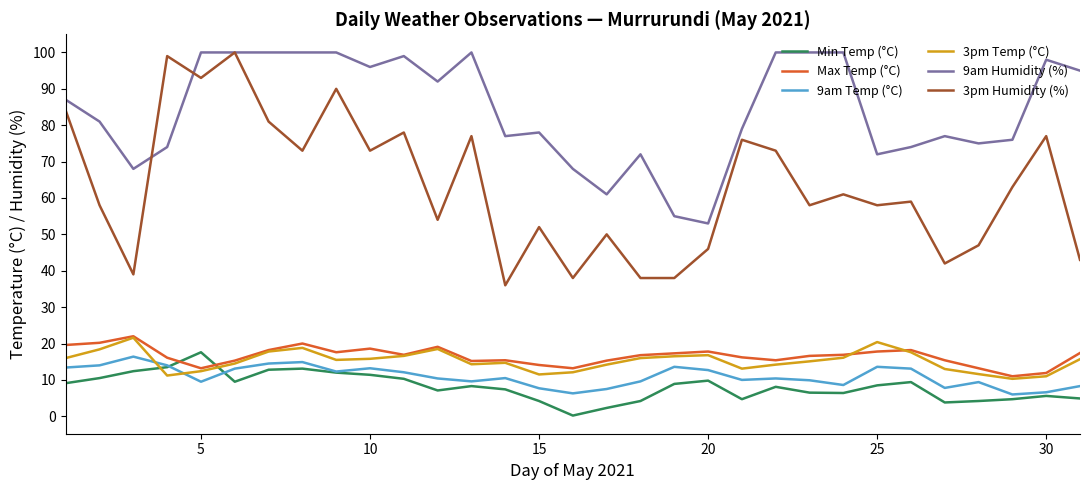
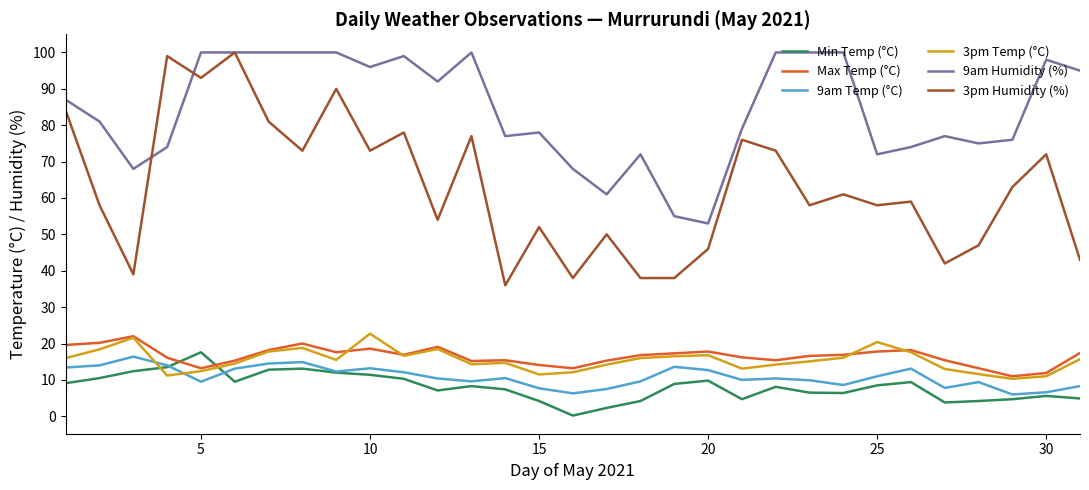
  {
    "Min Temp (°C)": {
      "5": 18,
      "10": 11,
      "15": 4,
      "20": 10,
      "25": 9,
      "30": 6
    },
    "Max Temp (°C)": {
      "5": 13,
      "10": 19,
      "15": 14,
      "20": 18,
      "25": 18,
      "30": 12
    },
    "9am Temp (°C)": {
      "5": 10,
      "10": 13,
      "15": 8,
      "20": 13,
-     "25": 14,
+     "25": 11,
      "30": 7
    },
    "3pm Temp (°C)": {
      "5": 12,
-     "10": 16,
+     "10": 23,
      "15": 12,
      "20": 17,
      "25": 20,
      "30": 11
    },
    "9am Humidity (%)": {
      "5": 100,
      "10": 96,
      "15": 78,
      "20": 53,
      "25": 72,
      "30": 98
    },
    "3pm Humidity (%)": {
      "5": 93,
      "10": 73,
      "15": 52,
      "20": 46,
      "25": 58,
-     "30": 77
+     "30": 72
    }
  }
